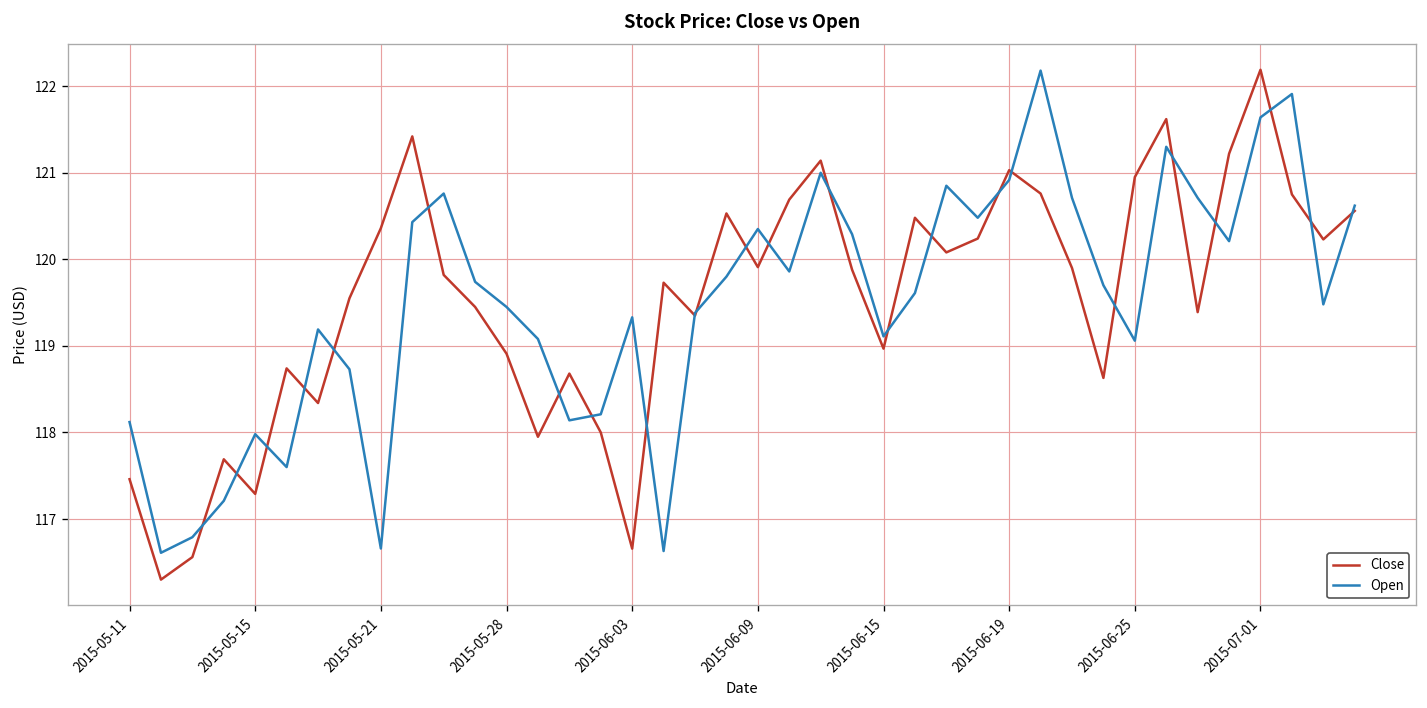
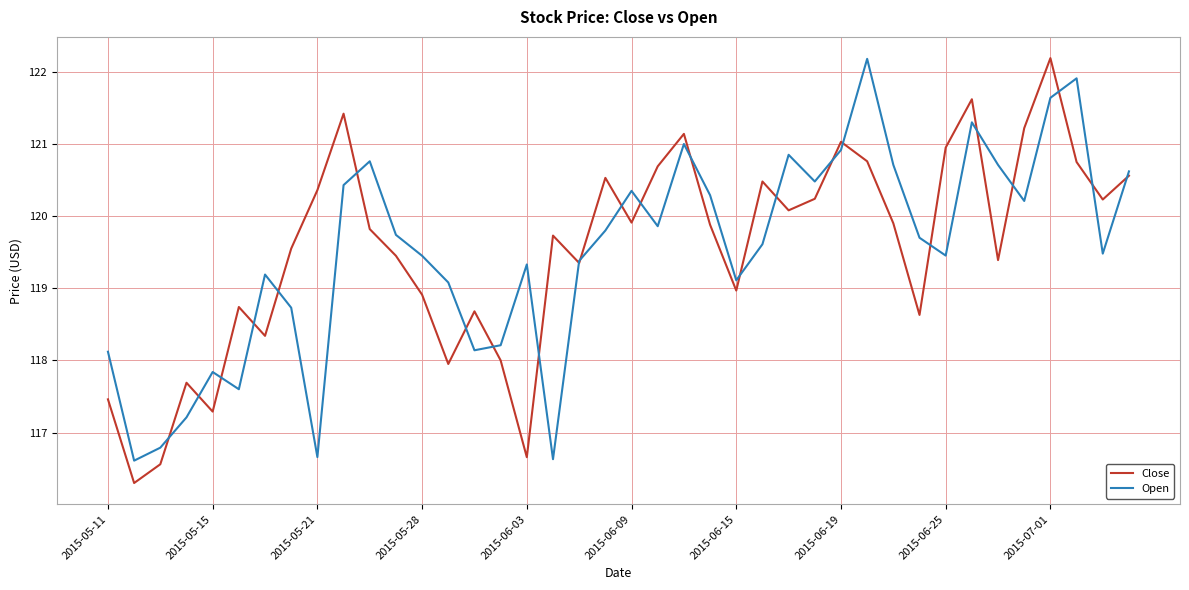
  {
    "Close": {
      "2015-05-11": 117.5,
      "2015-05-15": 117.3,
      "2015-05-21": 120.4,
      "2015-05-28": 118.9,
      "2015-06-03": 116.7,
      "2015-06-09": 119.9,
      "2015-06-15": 119.0,
      "2015-06-19": 121.0,
      "2015-06-25": 120.9,
      "2015-07-01": 122.2
    },
    "Open": {
      "2015-05-11": 118.1,
-     "2015-05-15": 118.0,
+     "2015-05-15": 117.8,
      "2015-05-21": 116.7,
      "2015-05-28": 119.4,
      "2015-06-03": 119.3,
      "2015-06-09": 120.3,
      "2015-06-15": 119.1,
      "2015-06-19": 120.9,
-     "2015-06-25": 119.1,
+     "2015-06-25": 119.5,
      "2015-07-01": 121.6
    }
  }
